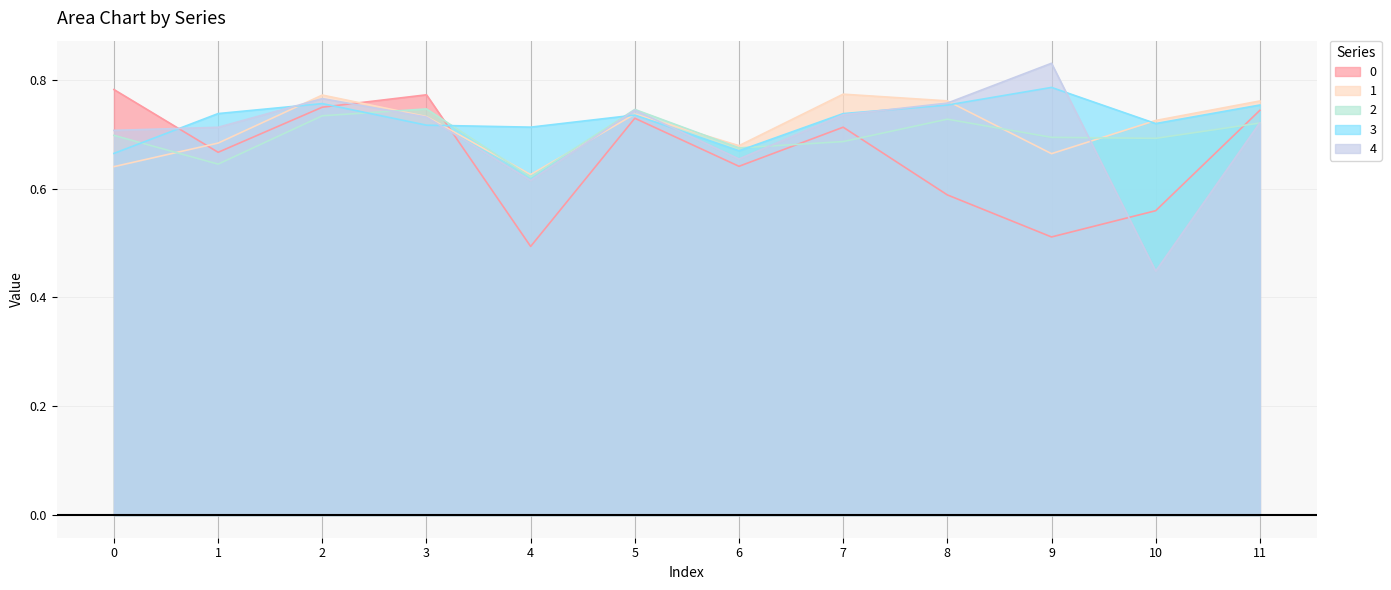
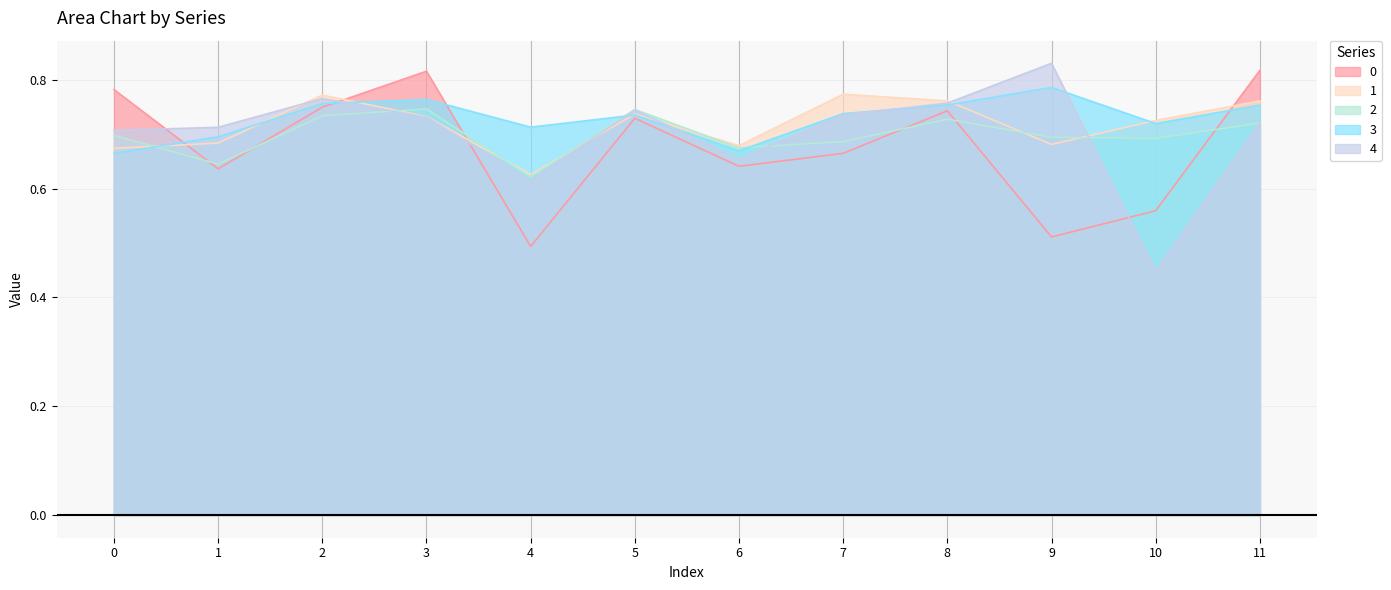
  {
    "0": {
      "0": 0.78,
-     "1": 0.67,
+     "1": 0.64,
      "2": 0.75,
-     "3": 0.77,
+     "3": 0.82,
      "4": 0.49,
      "5": 0.73,
      "6": 0.64,
-     "7": 0.71,
-     "8": 0.59,
+     "7": 0.66,
+     "8": 0.74,
      "9": 0.51,
      "10": 0.56,
-     "11": 0.74
+     "11": 0.82
    },
    "1": {
-     "0": 0.64,
+     "0": 0.67,
      "1": 0.68,
      "2": 0.77,
      "7": 0.77,
-     "9": 0.66,
+     "9": 0.68,
      "10": 0.73,
      "11": 0.76
    },
    "3": {
      "0": 0.66,
-     "1": 0.74,
+     "1": 0.70,
      "2": 0.76,
-     "3": 0.72,
+     "3": 0.76,
      "4": 0.71,
      "6": 0.67,
      "9": 0.79,
      "10": 0.72,
      "11": 0.75
    }
  }
